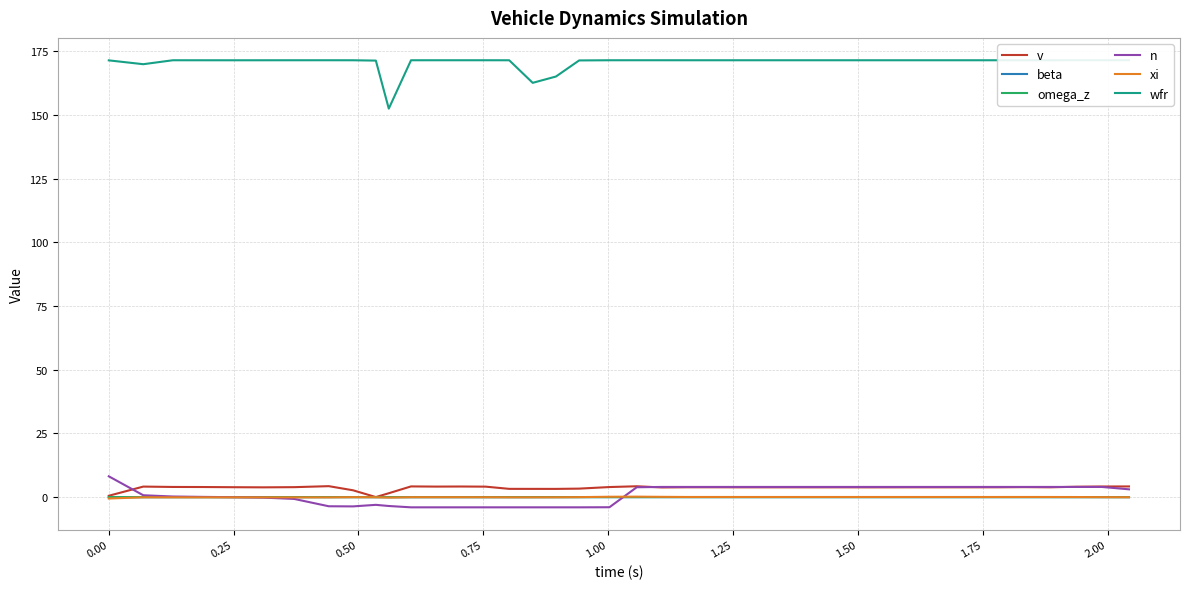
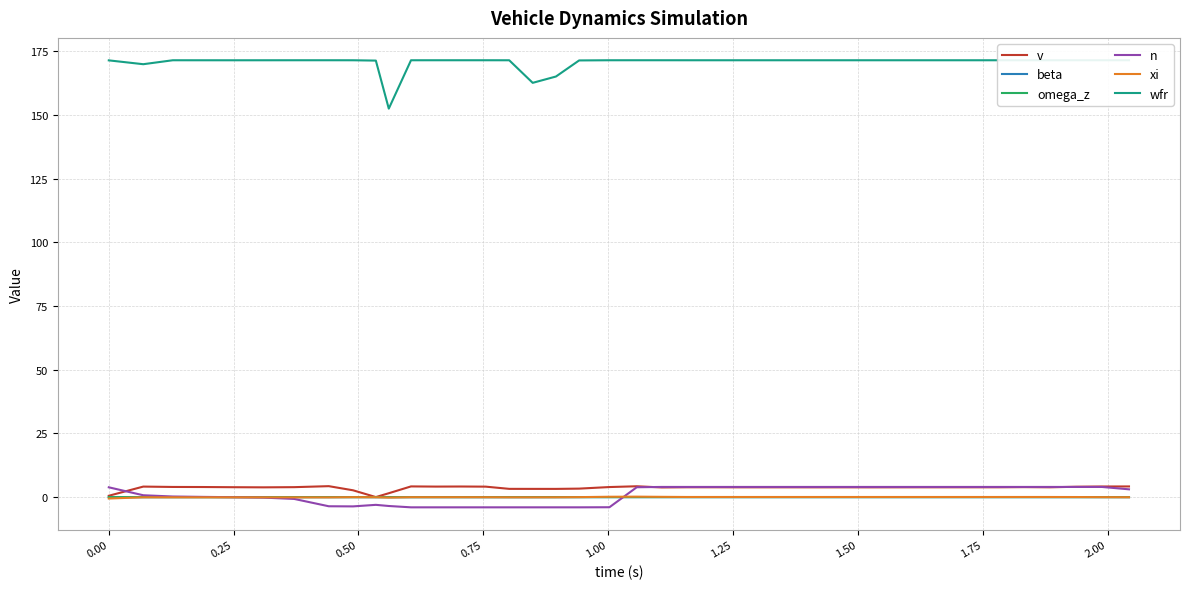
  {
    "n": {
-     "0.00": 8
+     "0.00": 4
    }
  }
